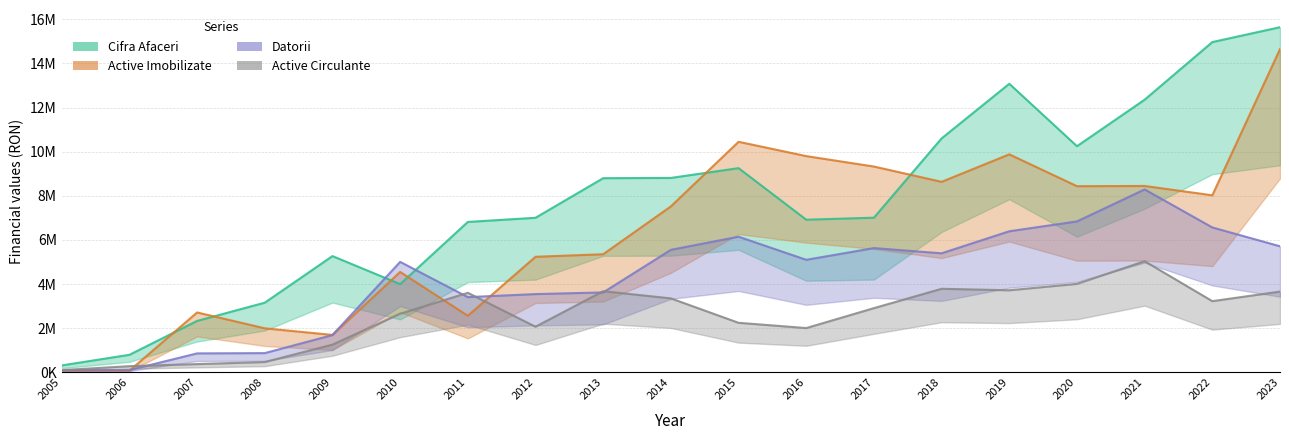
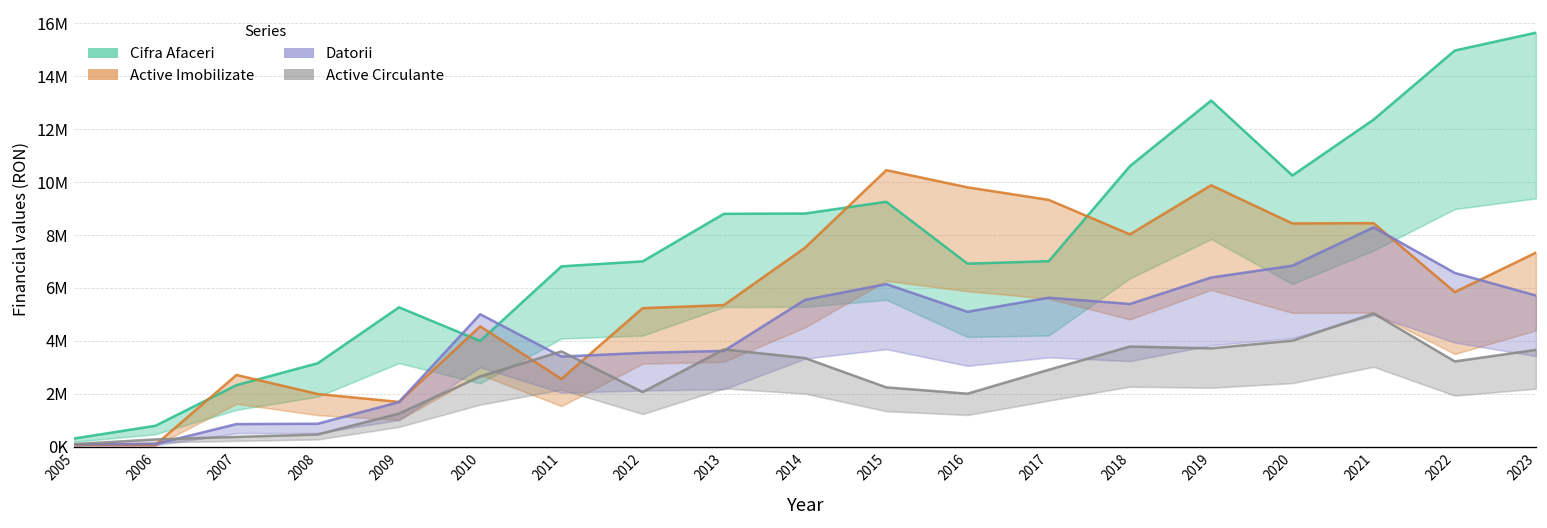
  {
    "Active Imobilizate": {
      "2007": 2700000,
      "2008": 2000000,
      "2010": 4600000,
      "2011": 2600000,
      "2012": 5200000,
      "2013": 5400000,
      "2014": 7500000,
      "2015": 10500000,
      "2016": 9800000,
      "2017": 9300000,
-     "2018": 8600000,
+     "2018": 8000000,
      "2019": 9900000,
      "2020": 8400000,
      "2021": 8400000,
-     "2022": 8000000,
-     "2023": 14700000
+     "2022": 5800000,
+     "2023": 7300000
    }
  }
